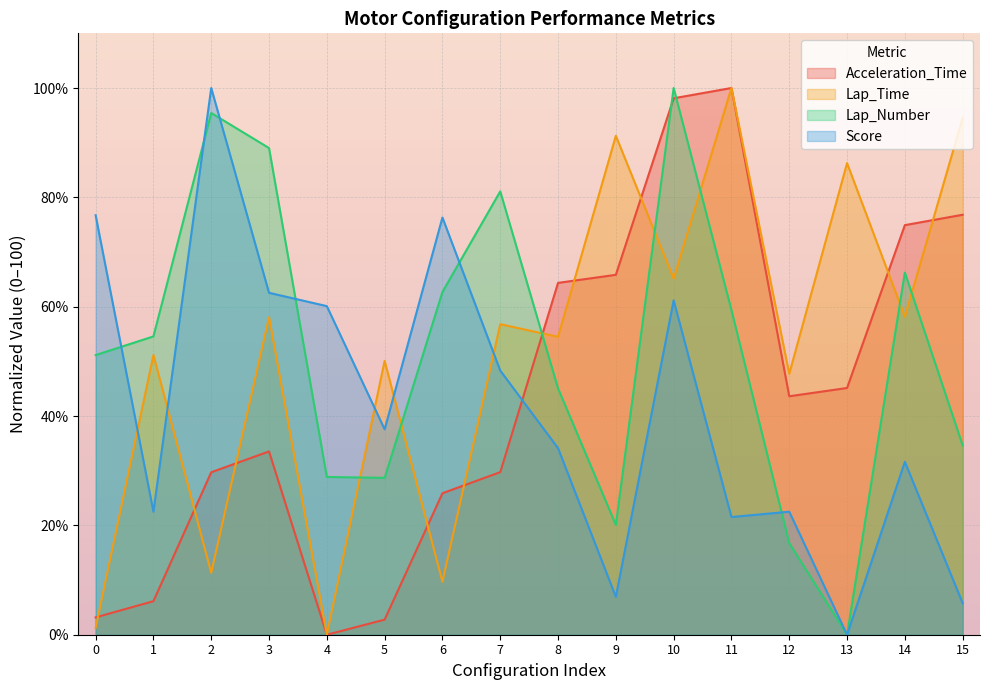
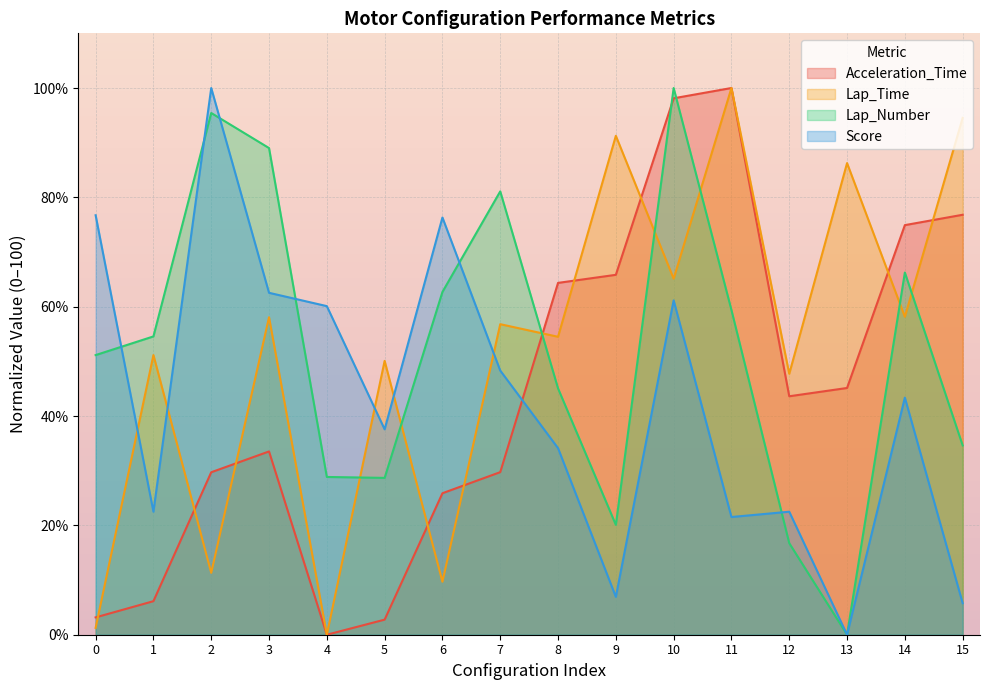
  {
    "Lap_Number": {
      "0": "51%",
      "1": "55%",
      "2": "95%",
      "3": "89%",
      "4": "29%",
      "5": "29%",
      "6": "63%",
      "7": "81%",
      "8": "45%",
      "9": "20%",
      "10": "100%",
      "11": "59%",
      "12": "17%",
      "14": "66%",
      "15": "35%"
    },
    "Score": {
      "0": "77%",
      "1": "23%",
      "2": "100%",
      "3": "63%",
      "4": "60%",
      "5": "38%",
      "6": "76%",
      "7": "48%",
      "8": "34%",
      "9": "7%",
      "10": "61%",
      "11": "22%",
      "12": "23%",
-     "14": "32%",
+     "14": "43%",
      "15": "6%"
    }
  }
